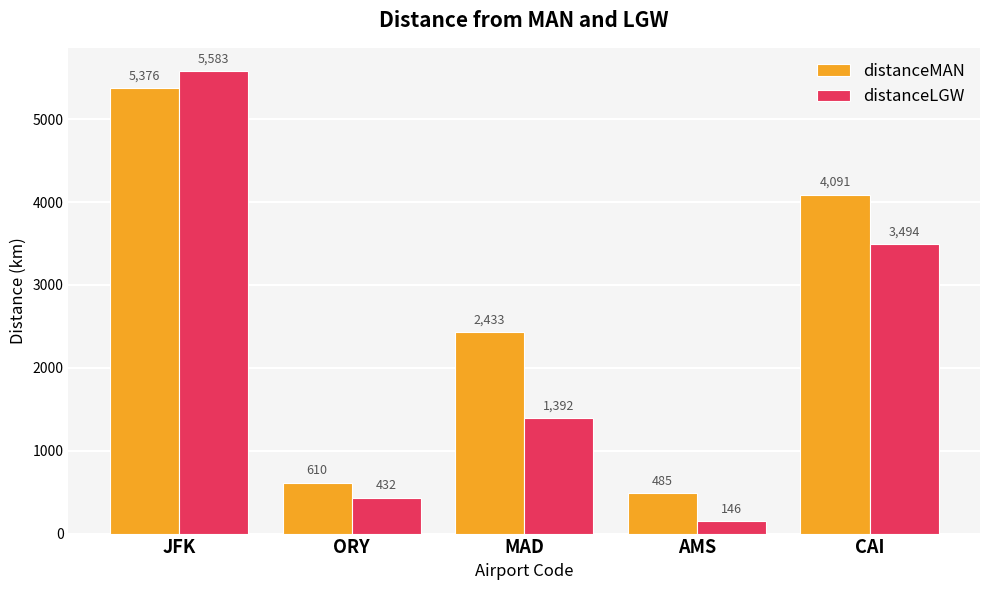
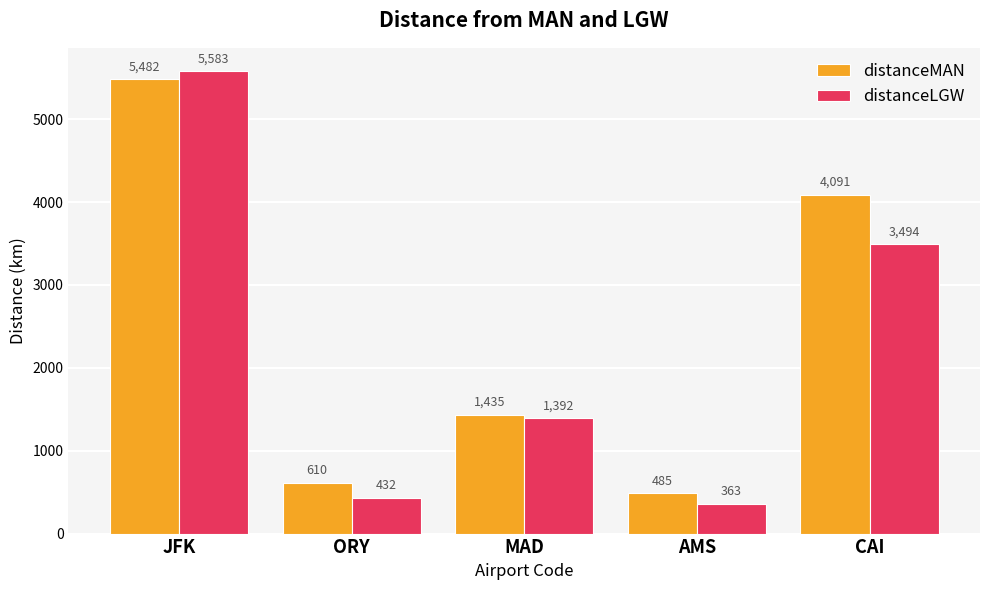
  {
    "distanceMAN": {
-     "JFK": "5,376",
+     "JFK": "5,482",
      "ORY": "610",
-     "MAD": "2,433",
+     "MAD": "1,435",
      "AMS": "485",
      "CAI": "4,091"
    },
    "distanceLGW": {
      "JFK": "5,583",
      "ORY": "432",
      "MAD": "1,392",
-     "AMS": "146",
+     "AMS": "363",
      "CAI": "3,494"
    }
  }
